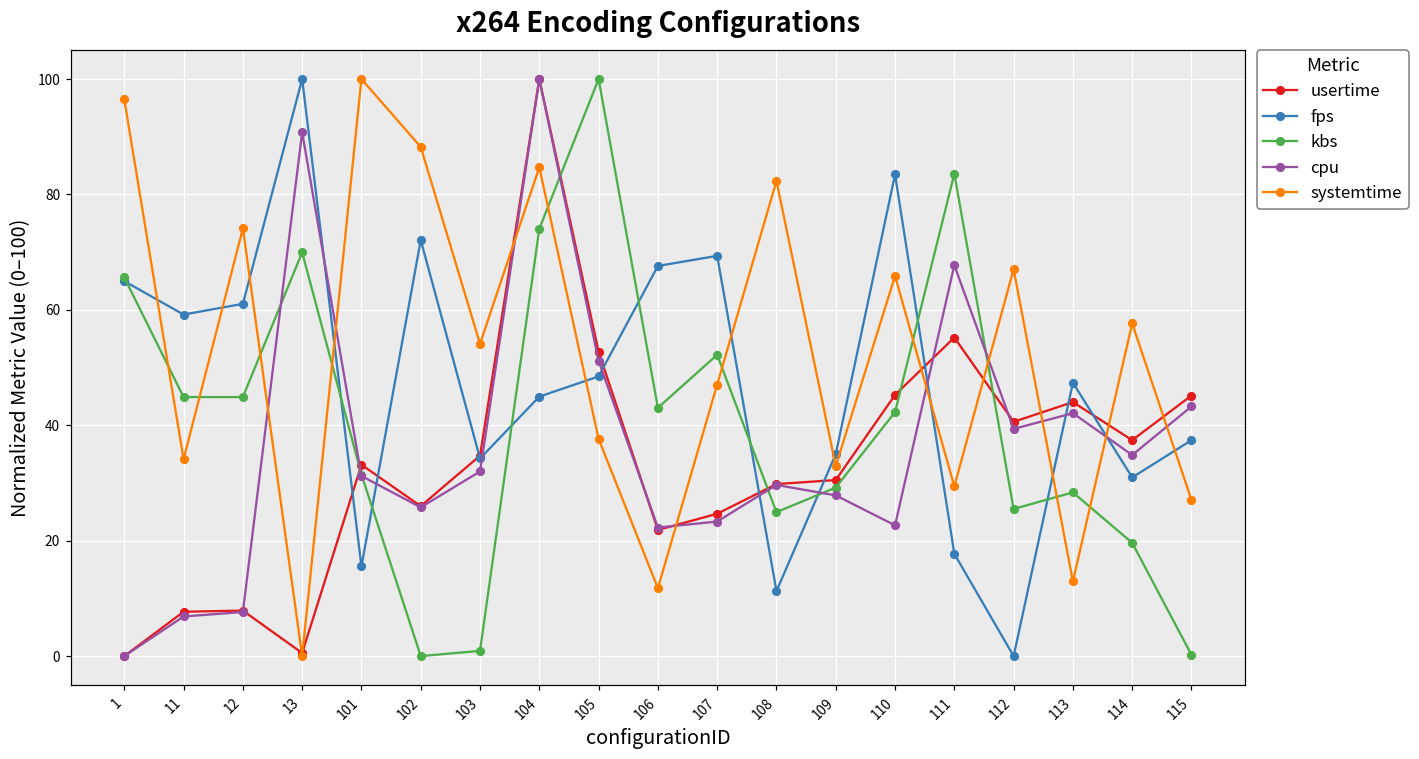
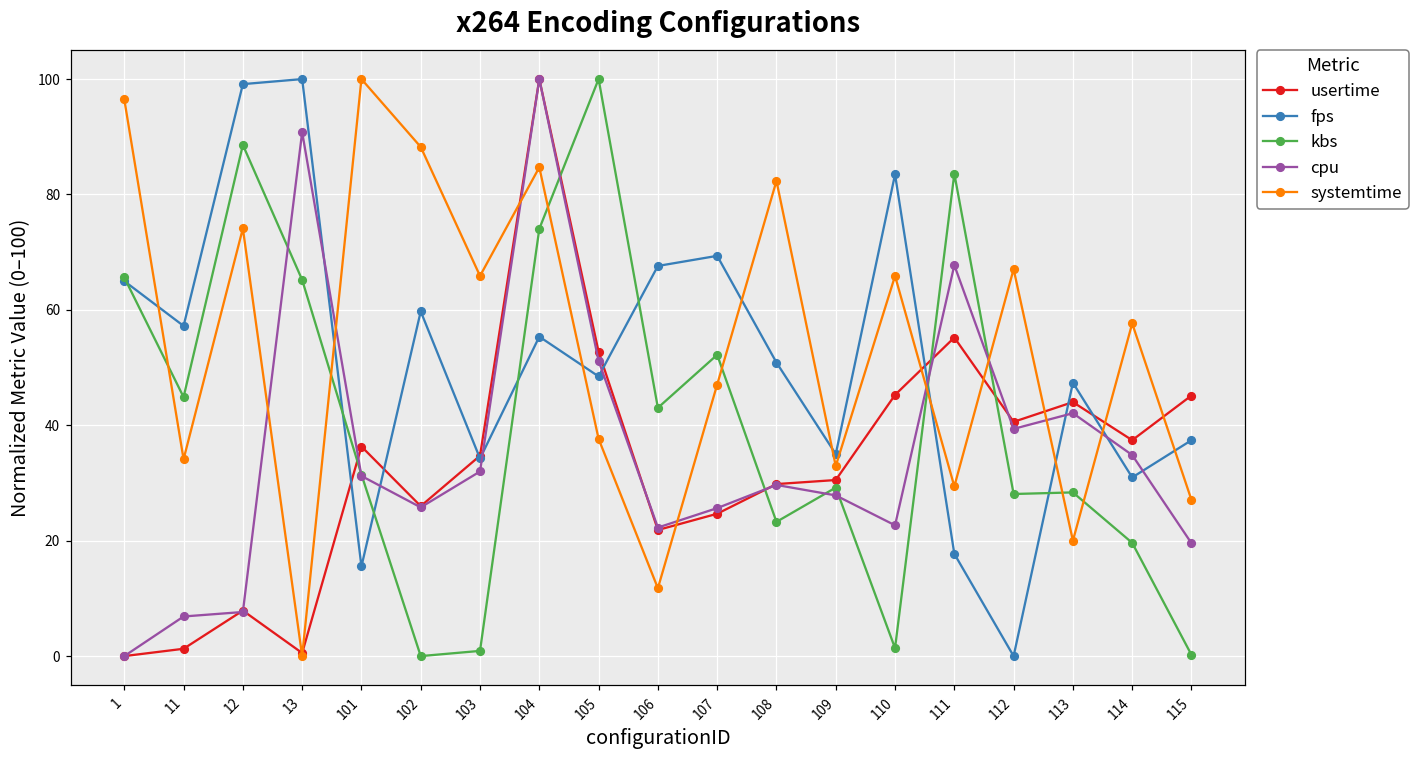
  {
    "usertime": {
-     "11": 8,
+     "11": 1,
      "13": 1,
-     "101": 33,
+     "101": 36,
      "105": 53,
      "107": 25,
      "109": 31,
      "110": 45,
      "111": 55,
      "112": 41,
      "113": 44,
      "114": 37,
      "115": 45
    },
    "fps": {
      "1": 65,
-     "11": 59,
-     "12": 61,
+     "11": 57,
+     "12": 99,
      "13": 100,
      "101": 16,
-     "102": 72,
-     "104": 45,
+     "102": 60,
+     "104": 55,
      "105": 48,
      "106": 68,
      "107": 69,
-     "108": 11,
+     "108": 51,
      "109": 35,
      "110": 83,
      "111": 18,
      "112": 0,
      "113": 47,
      "114": 31,
      "115": 37
    },
    "kbs": {
      "1": 66,
      "11": 45,
-     "12": 45,
-     "13": 70,
+     "12": 89,
+     "13": 65,
      "102": 0,
      "103": 1,
      "104": 74,
      "105": 100,
      "106": 43,
      "107": 52,
-     "108": 25,
+     "108": 23,
      "109": 29,
-     "110": 42,
+     "110": 1,
      "111": 84,
-     "112": 26,
+     "112": 28,
      "113": 28,
      "114": 20,
      "115": 0
    },
    "cpu": {
      "11": 7,
      "13": 91,
      "103": 32,
      "105": 51,
-     "107": 23,
+     "107": 26,
      "109": 28,
      "110": 23,
      "111": 68,
      "112": 39,
      "113": 42,
      "114": 35,
-     "115": 43
+     "115": 20
    },
    "systemtime": {
      "1": 96,
      "11": 34,
      "12": 74,
      "13": 0,
      "101": 100,
      "102": 88,
-     "103": 54,
+     "103": 66,
      "104": 85,
      "105": 38,
      "106": 12,
      "107": 47,
      "108": 82,
      "109": 33,
      "110": 66,
      "111": 29,
      "112": 67,
-     "113": 13,
+     "113": 20,
      "114": 58,
      "115": 27
    }
  }
